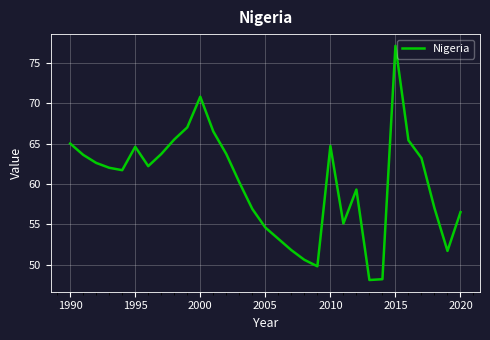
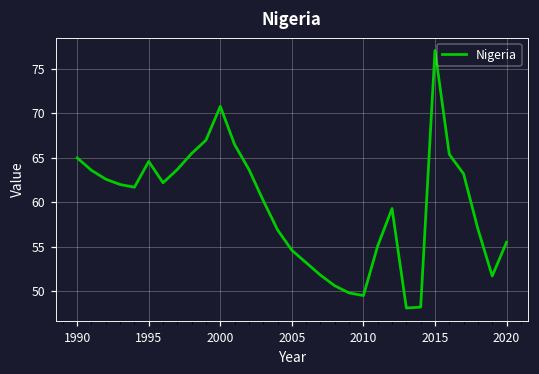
  {
    "1990": 65,
    "1995": 65,
    "2000": 71,
    "2005": 55,
-   "2010": 65,
+   "2010": 50,
    "2015": 77,
-   "2020": 57
+   "2020": 56
  }
